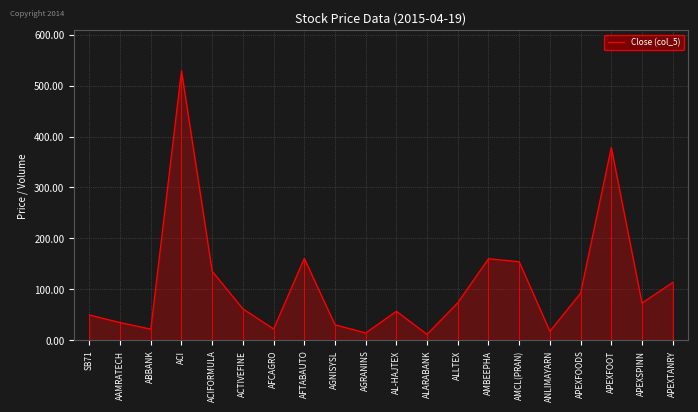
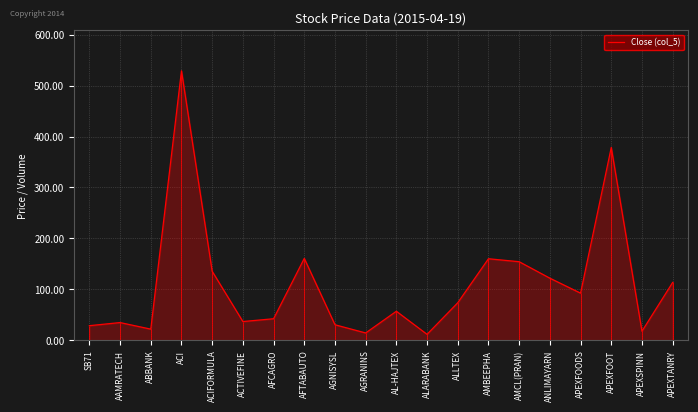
  {
-   "SB71": 50,
+   "SB71": 30,
    "AAMRATECH": 40,
    "ABBANK": 20,
    "ACI": 530,
    "ACIFORMULA": 140,
-   "ACTIVEFINE": 60,
-   "AFCAGRO": 20,
+   "ACTIVEFINE": 40,
+   "AFCAGRO": 40,
    "AFTABAUTO": 160,
    "AGNISYSL": 30,
    "AGRANINS": 10,
    "AL-HAJTEX": 60,
    "ALARABANK": 10,
    "ALLTEX": 70,
    "AMBEEPHA": 160,
    "AMCL(PRAN)": 150,
-   "ANLIMAYARN": 20,
+   "ANLIMAYARN": 120,
    "APEXFOODS": 90,
    "APEXFOOT": 380,
-   "APEXSPINN": 70,
+   "APEXSPINN": 20,
    "APEXTANRY": 110
  }
